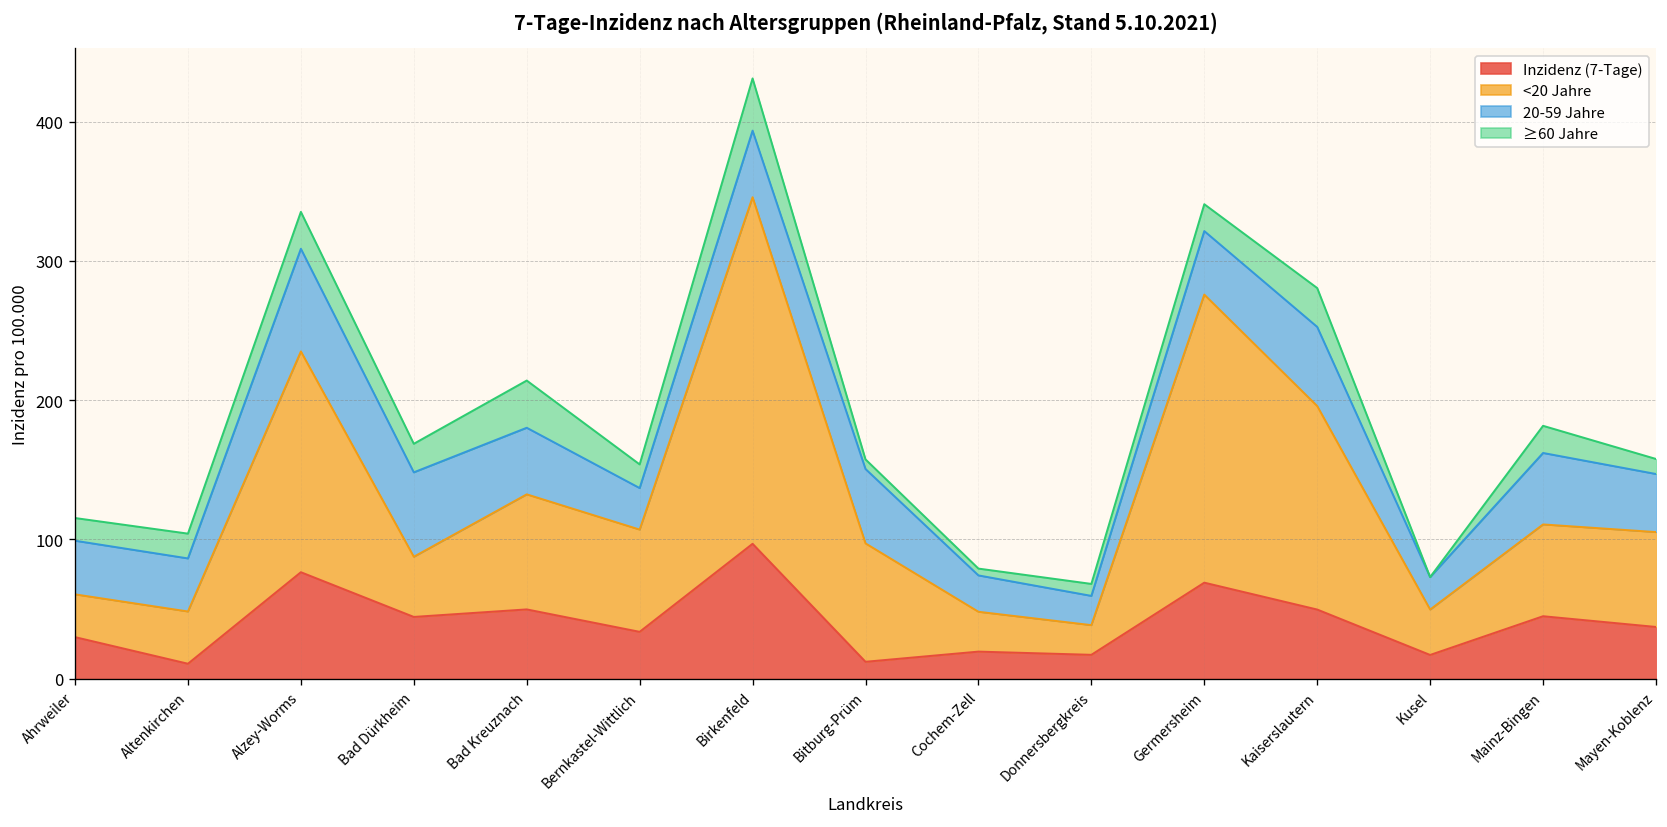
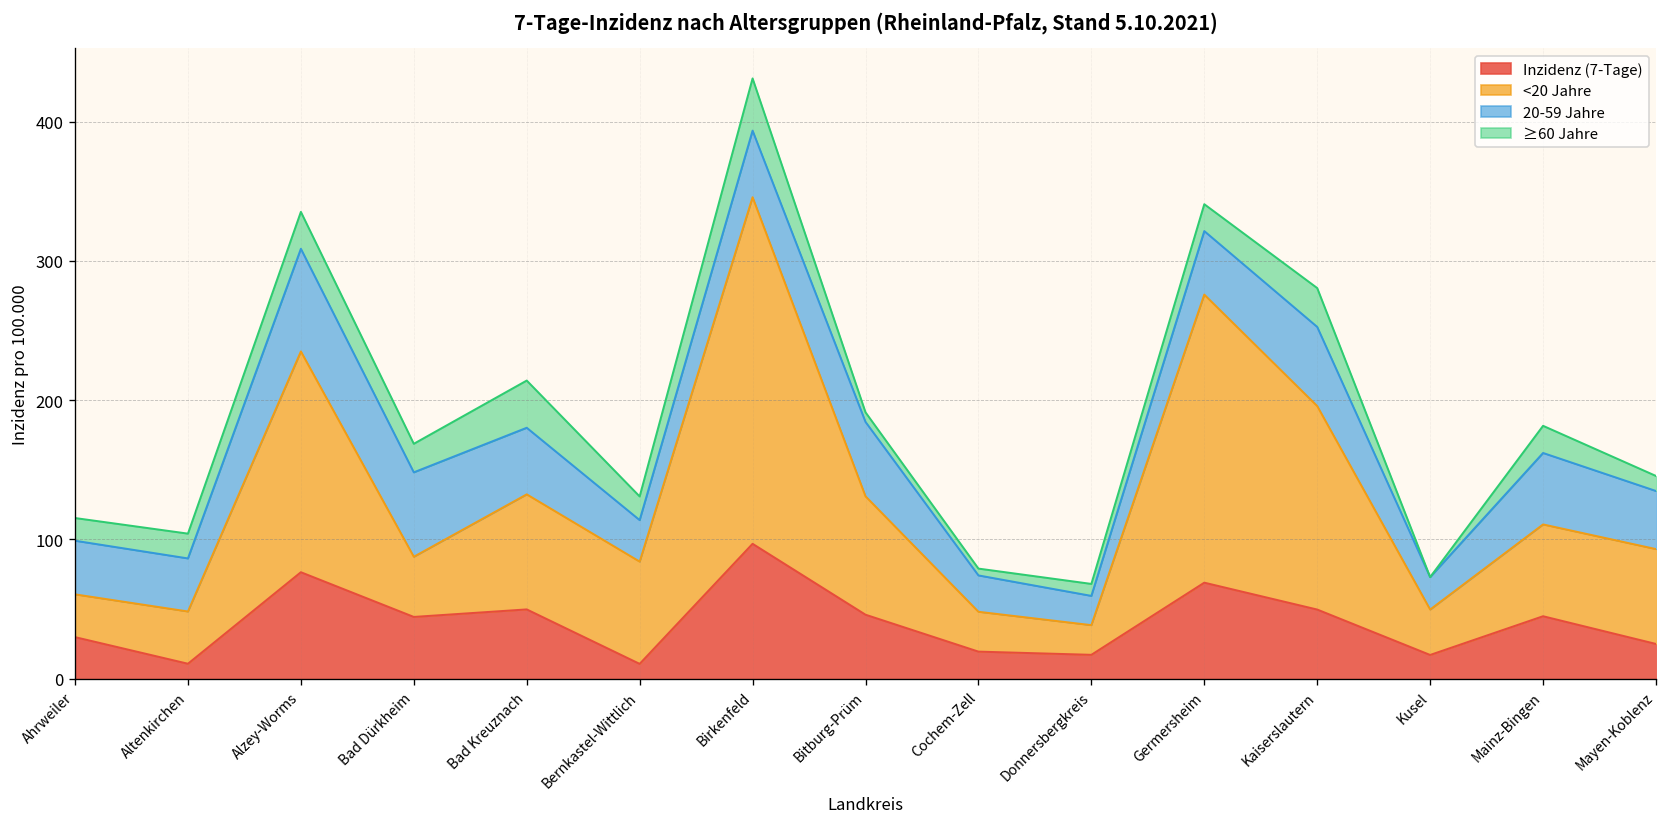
  {
    "Inzidenz (7-Tage)": {
      "Altenkirchen": 11,
      "Alzey-Worms": 77,
-     "Bernkastel-Wittlich": 34,
+     "Bernkastel-Wittlich": 11,
      "Birkenfeld": 97,
-     "Bitburg-Prüm": 12,
+     "Bitburg-Prüm": 46,
      "Cochem-Zell": 20,
      "Donnersbergkreis": 17,
      "Germersheim": 69,
      "Kaiserslautern": 50,
      "Kusel": 17,
      "Mainz-Bingen": 45,
-     "Mayen-Koblenz": 37
+     "Mayen-Koblenz": 25
    }
  }
